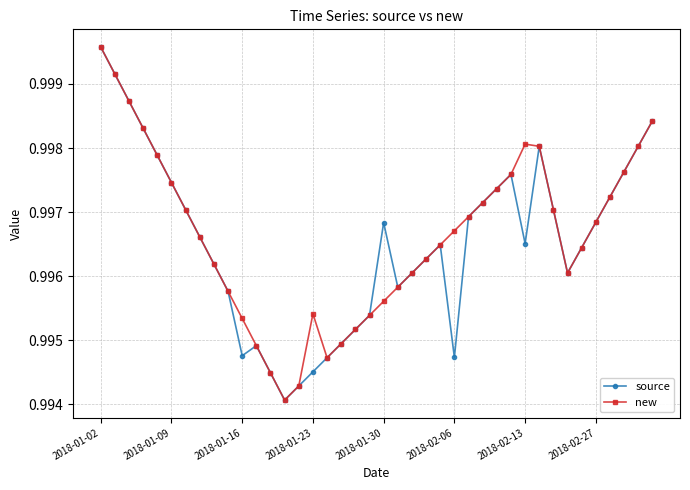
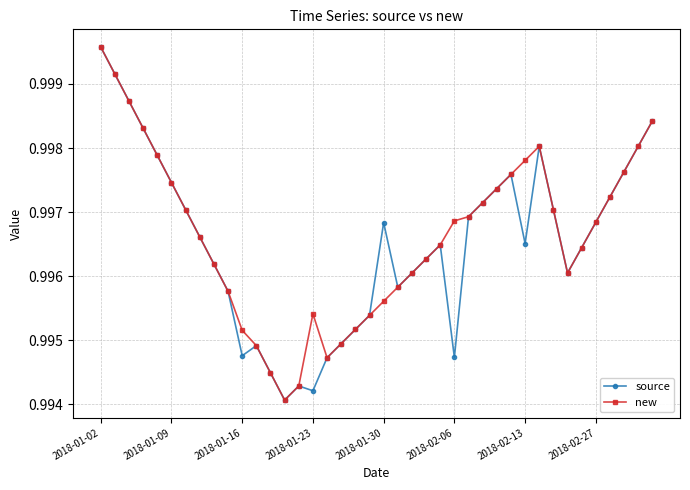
  {
    "source": {
      "2018-01-16": 0.9948,
-     "2018-01-23": 0.9945,
+     "2018-01-23": 0.9942,
      "2018-01-30": 0.9968,
      "2018-02-06": 0.9947,
      "2018-02-13": 0.9965
    },
    "new": {
-     "2018-01-16": 0.9953,
+     "2018-01-16": 0.9952,
      "2018-01-23": 0.9954,
      "2018-01-30": 0.9956,
-     "2018-02-06": 0.9967,
-     "2018-02-13": 0.9981
+     "2018-02-06": 0.9969,
+     "2018-02-13": 0.9978
    }
  }
